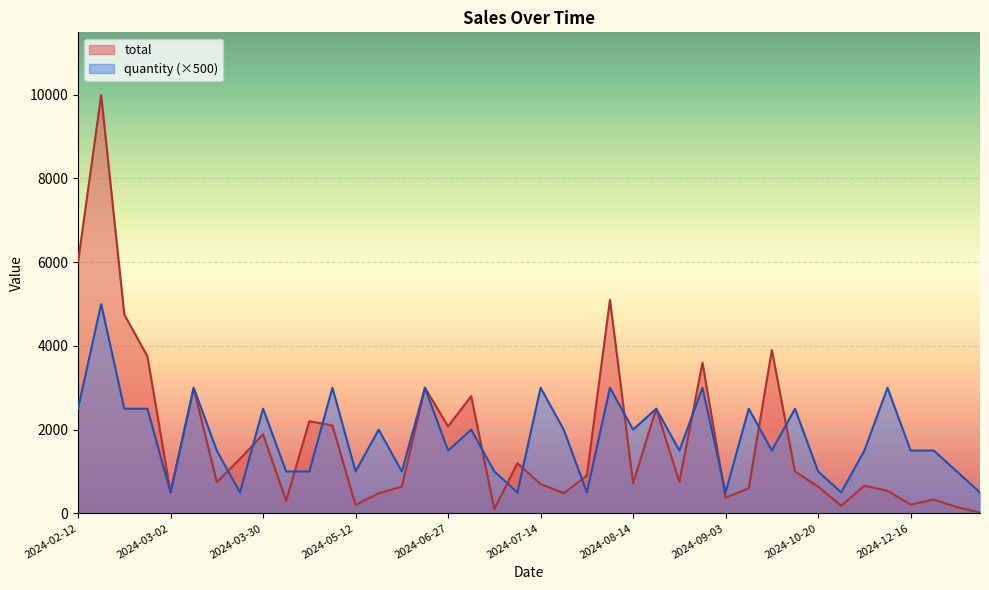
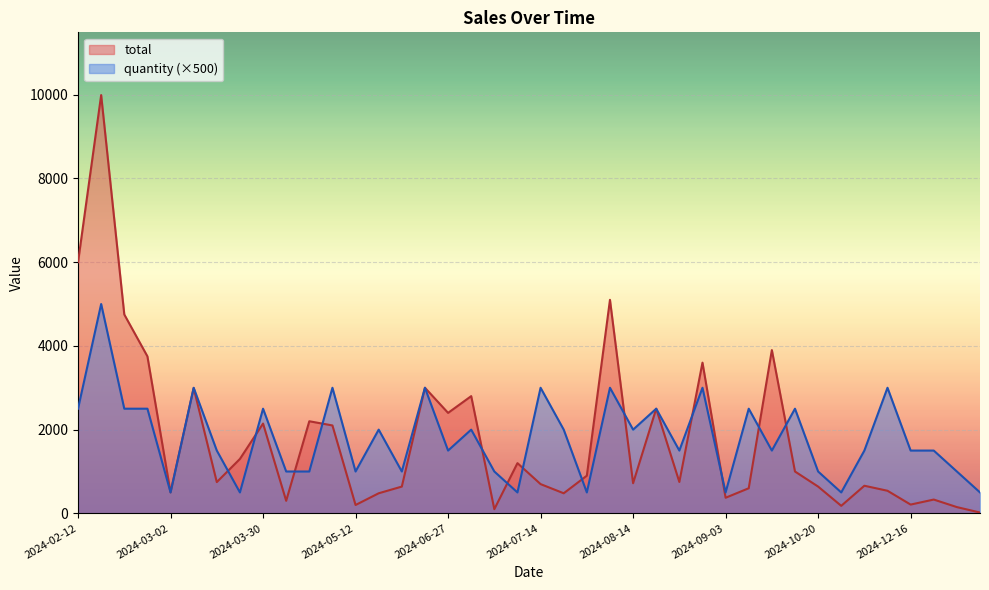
  {
    "total": {
      "2024-02-12": 6000,
-     "2024-03-30": 1900,
+     "2024-03-30": 2100,
      "2024-05-12": 200,
-     "2024-06-27": 2100,
+     "2024-06-27": 2400,
      "2024-07-14": 700,
      "2024-08-14": 700,
      "2024-09-03": 400,
      "2024-10-20": 600
    },
    "quantity (×500)": {
      "2024-02-12": 2500,
      "2024-03-30": 2500,
      "2024-05-12": 1000,
      "2024-06-27": 1500,
      "2024-07-14": 3000,
      "2024-08-14": 2000,
      "2024-09-03": 500,
      "2024-10-20": 1000
    }
  }
